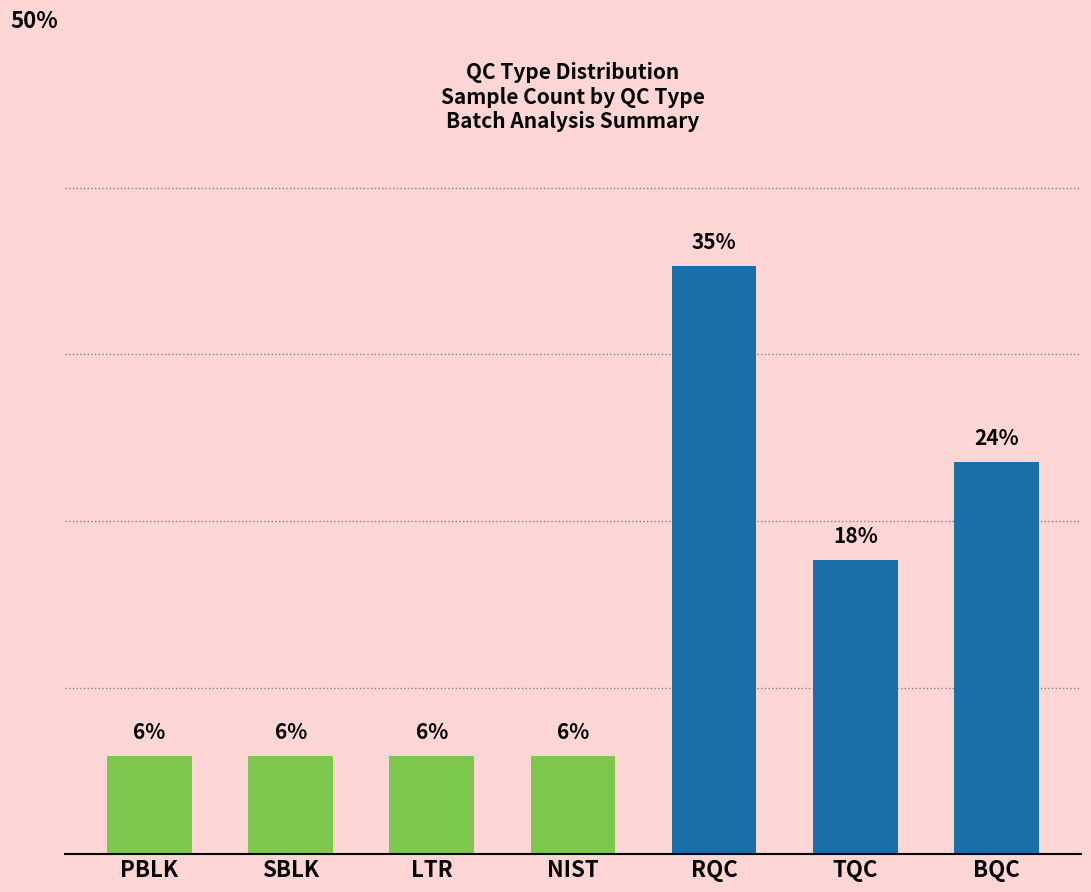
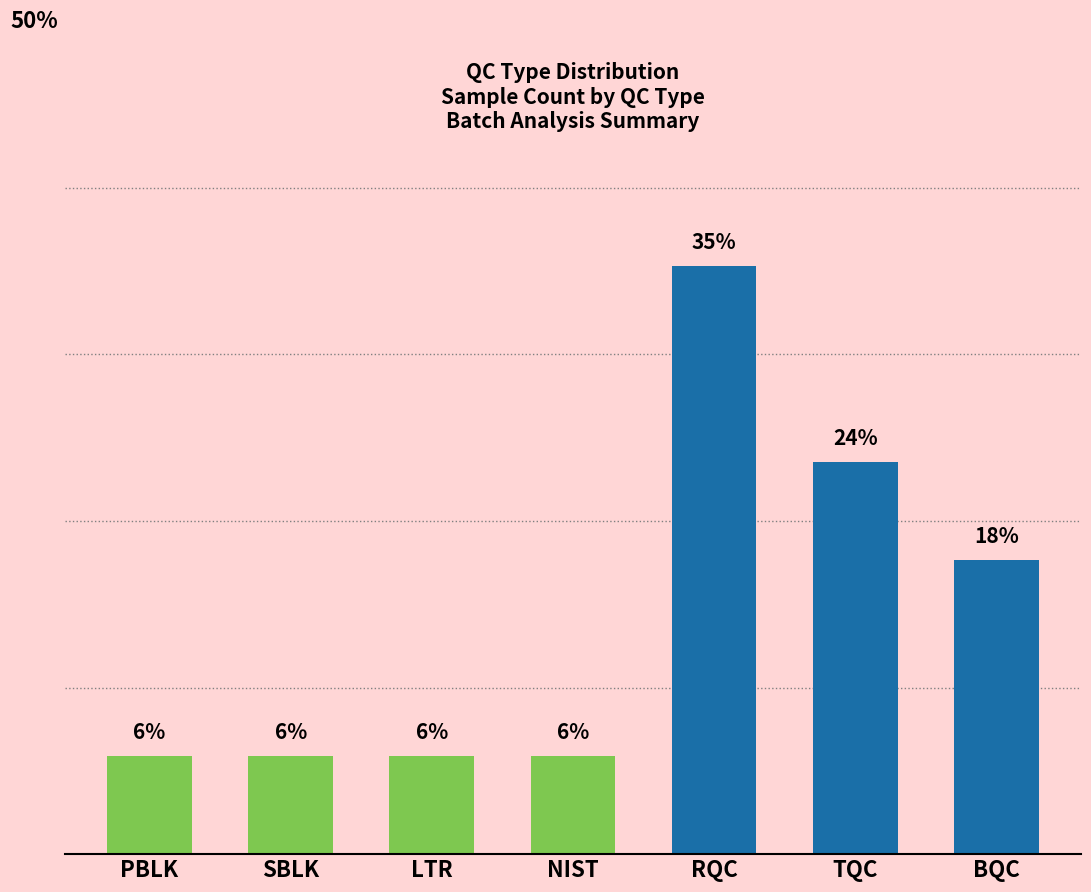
  {
    "PBLK": "6%",
    "SBLK": "6%",
    "LTR": "6%",
    "NIST": "6%",
    "RQC": "35%",
-   "TQC": "18%",
-   "BQC": "24%"
+   "TQC": "24%",
+   "BQC": "18%"
  }
